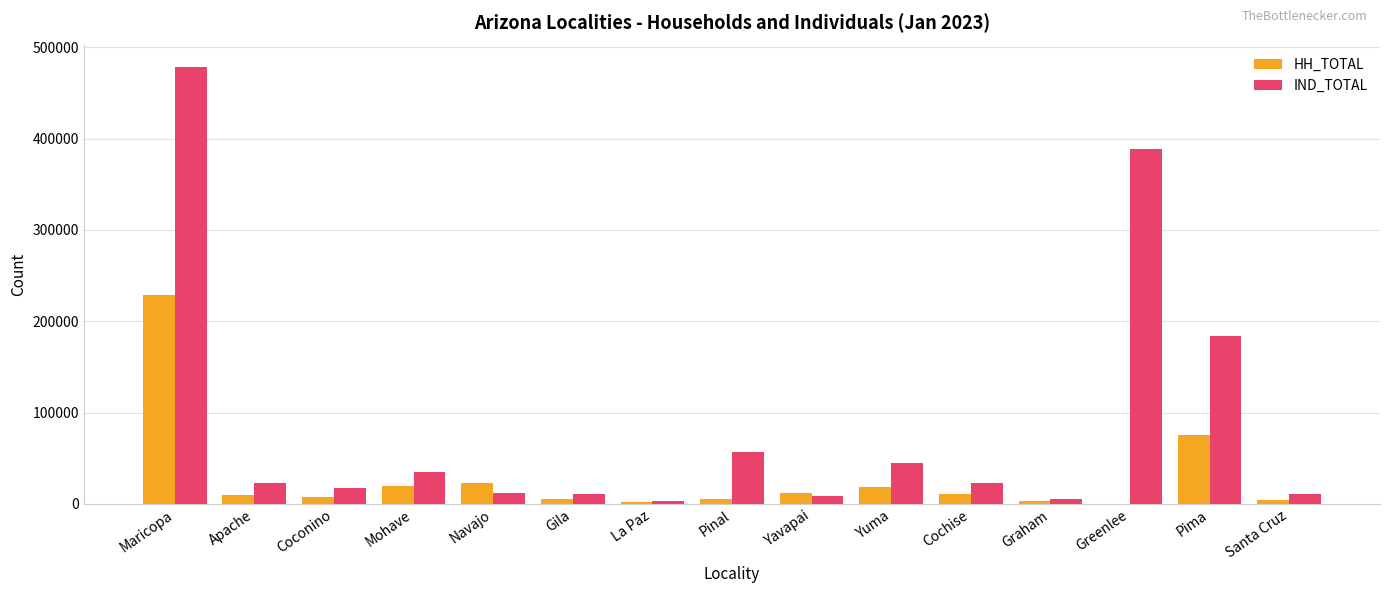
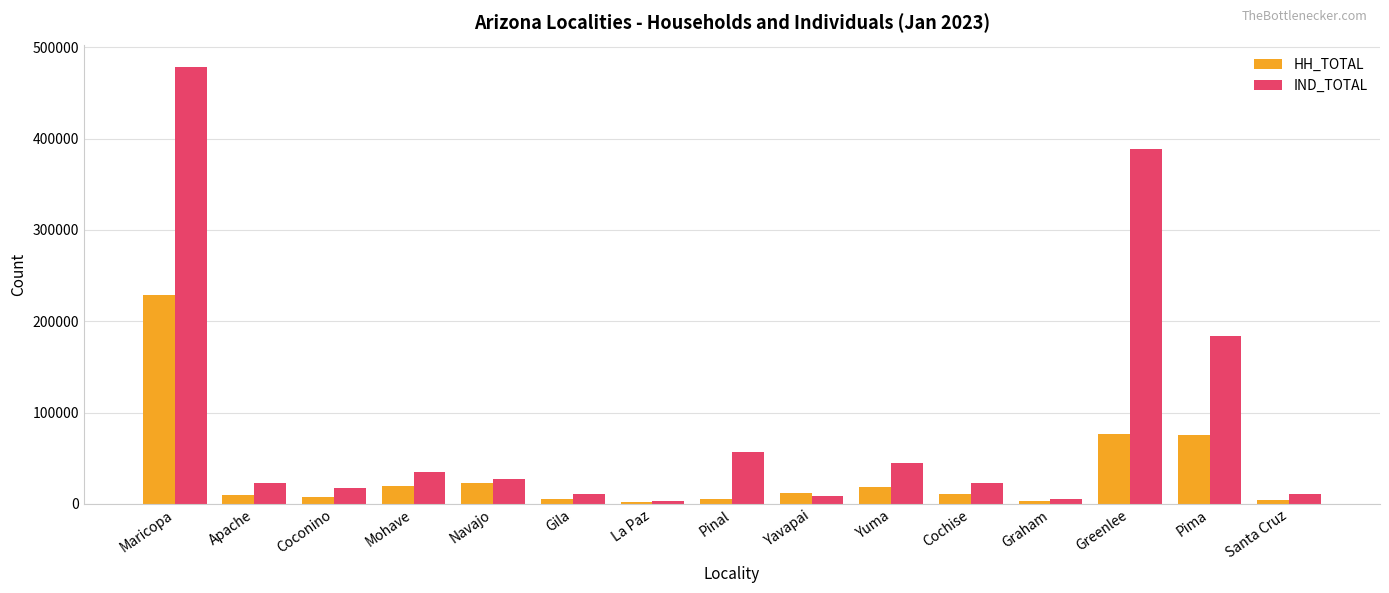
  {
    "HH_TOTAL": {
      "Maricopa": 230000,
      "Apache": 10000,
      "Coconino": 10000,
      "Mohave": 20000,
      "Navajo": 20000,
      "Gila": 10000,
      "Pinal": 0,
      "Yavapai": 10000,
      "Yuma": 20000,
      "Cochise": 10000,
-     "Greenlee": 0,
+     "Greenlee": 80000,
      "Pima": 80000,
      "Santa Cruz": 0
    },
    "IND_TOTAL": {
      "Maricopa": 480000,
      "Apache": 20000,
      "Coconino": 20000,
      "Mohave": 30000,
-     "Navajo": 10000,
+     "Navajo": 30000,
      "Gila": 10000,
      "La Paz": 0,
      "Pinal": 60000,
      "Yavapai": 10000,
      "Yuma": 40000,
      "Cochise": 20000,
      "Graham": 10000,
      "Greenlee": 390000,
      "Pima": 180000,
      "Santa Cruz": 10000
    }
  }
